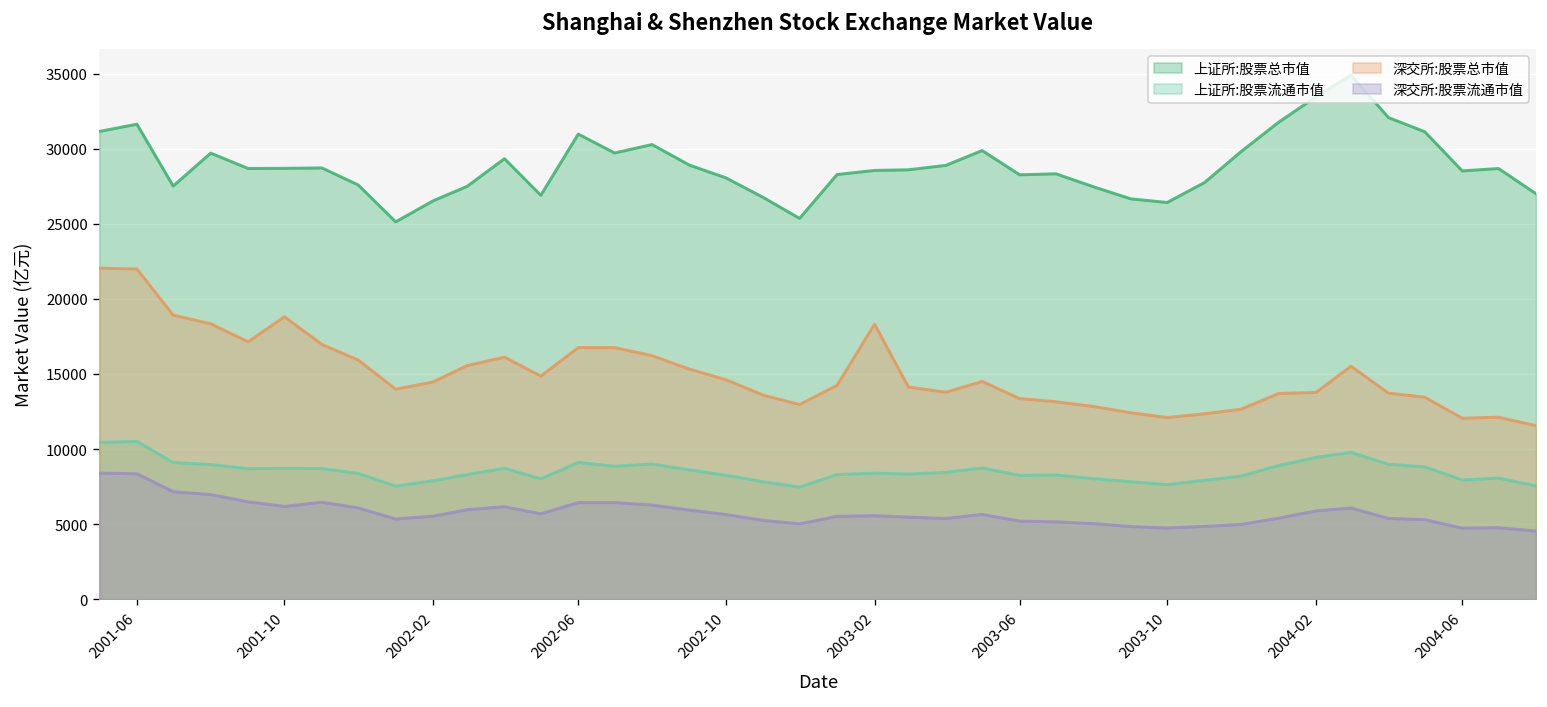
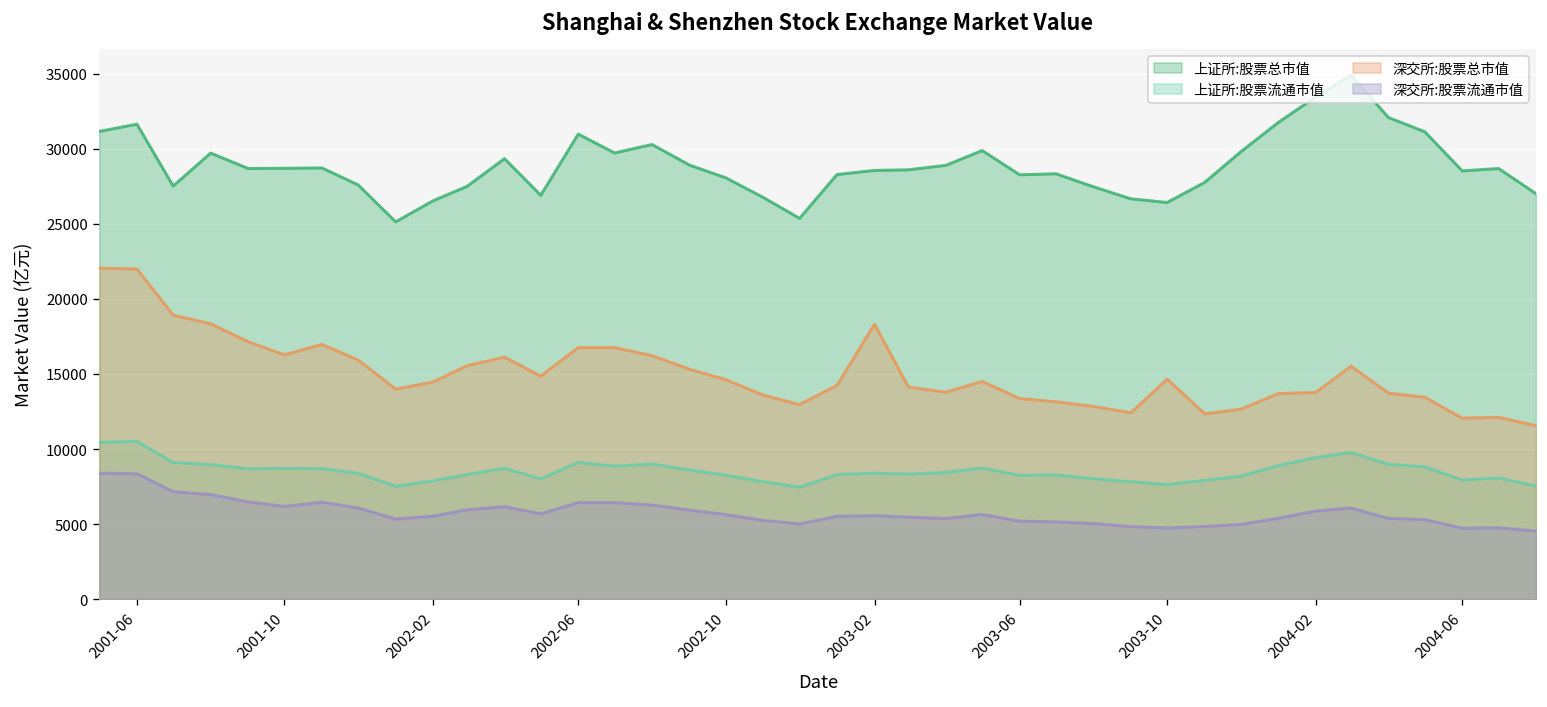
  {
    "深交所:股票总市值": {
      "2001-06": 22000,
-     "2001-10": 18800,
+     "2001-10": 16300,
      "2002-02": 14500,
      "2002-06": 16800,
      "2002-10": 14600,
      "2003-02": 18300,
      "2003-06": 13400,
-     "2003-10": 12100,
+     "2003-10": 14700,
      "2004-02": 13800,
      "2004-06": 12100
    }
  }
